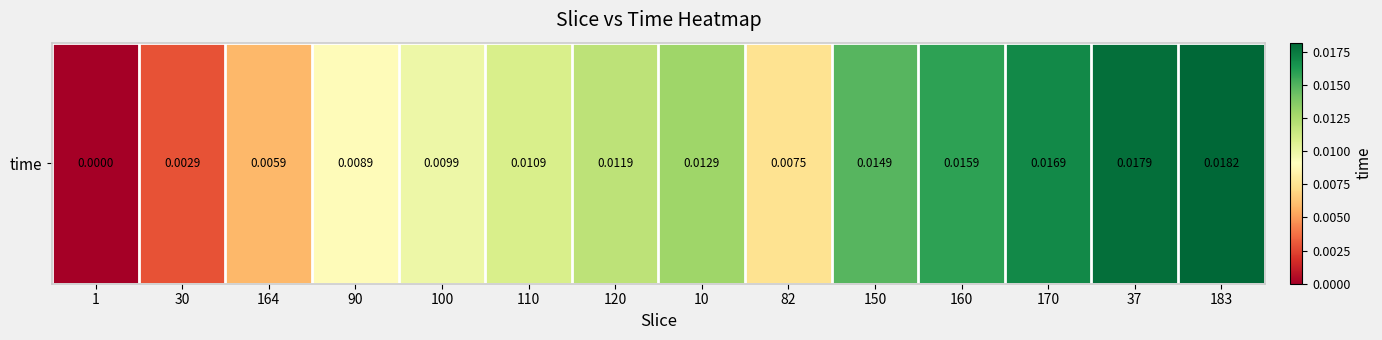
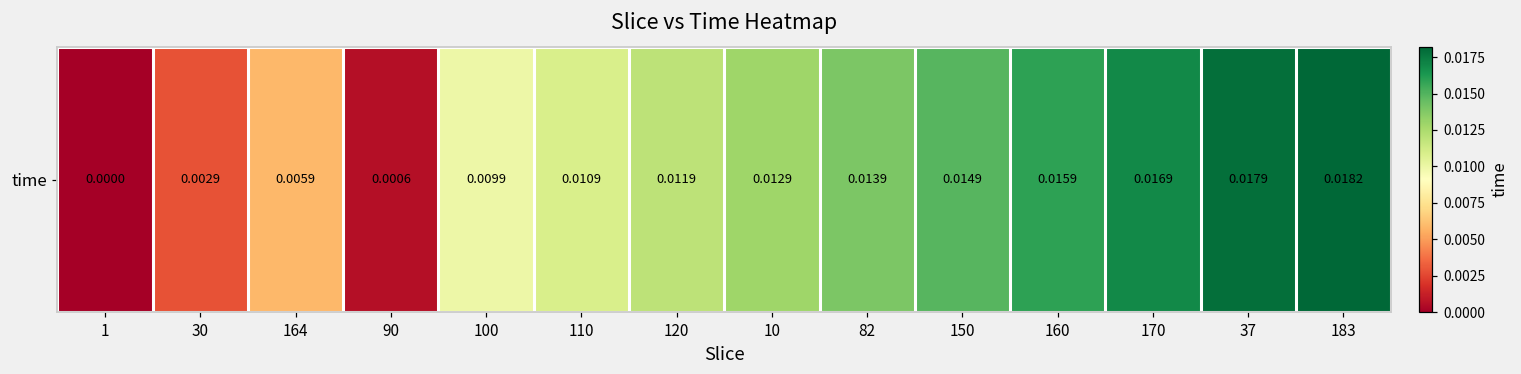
  {
    "time": {
      "1": 0.0000,
      "30": 0.0029,
      "164": 0.0059,
-     "90": 0.0089,
+     "90": 0.0006,
      "100": 0.0099,
      "110": 0.0109,
      "120": 0.0119,
      "10": 0.0129,
-     "82": 0.0075,
+     "82": 0.0139,
      "150": 0.0149,
      "160": 0.0159,
      "170": 0.0169,
      "37": 0.0179,
      "183": 0.0182
    }
  }
